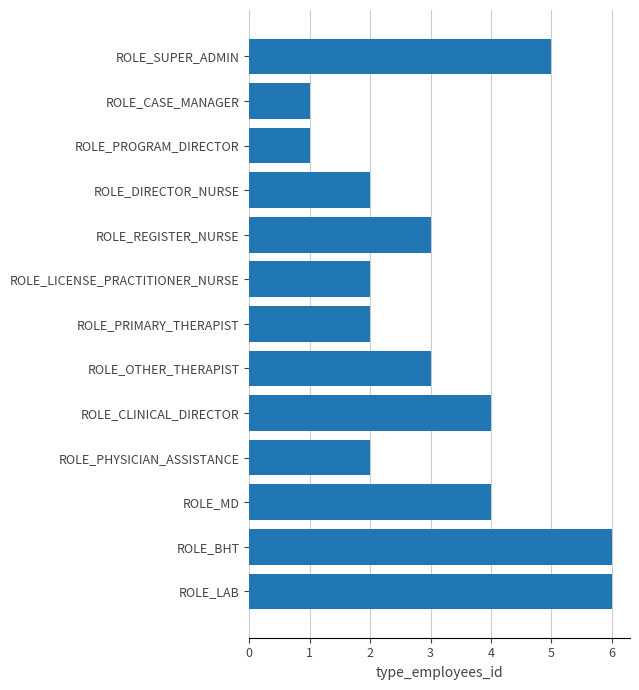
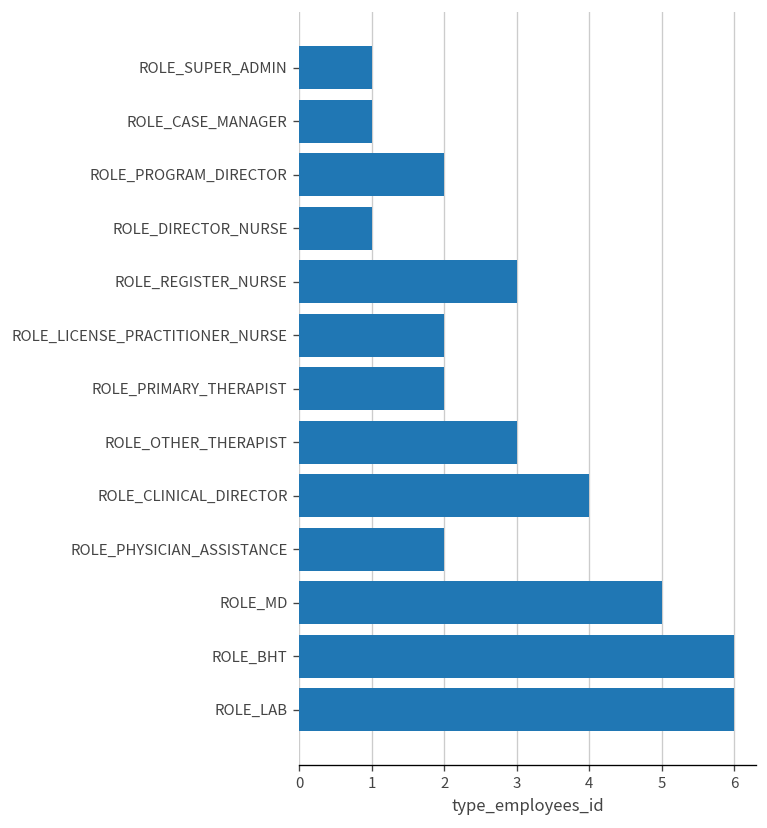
  {
-   "ROLE_SUPER_ADMIN": 5,
+   "ROLE_SUPER_ADMIN": 1,
    "ROLE_CASE_MANAGER": 1,
-   "ROLE_PROGRAM_DIRECTOR": 1,
-   "ROLE_DIRECTOR_NURSE": 2,
+   "ROLE_PROGRAM_DIRECTOR": 2,
+   "ROLE_DIRECTOR_NURSE": 1,
    "ROLE_REGISTER_NURSE": 3,
    "ROLE_LICENSE_PRACTITIONER_NURSE": 2,
    "ROLE_PRIMARY_THERAPIST": 2,
    "ROLE_OTHER_THERAPIST": 3,
    "ROLE_CLINICAL_DIRECTOR": 4,
    "ROLE_PHYSICIAN_ASSISTANCE": 2,
-   "ROLE_MD": 4,
+   "ROLE_MD": 5,
    "ROLE_BHT": 6,
    "ROLE_LAB": 6
  }
